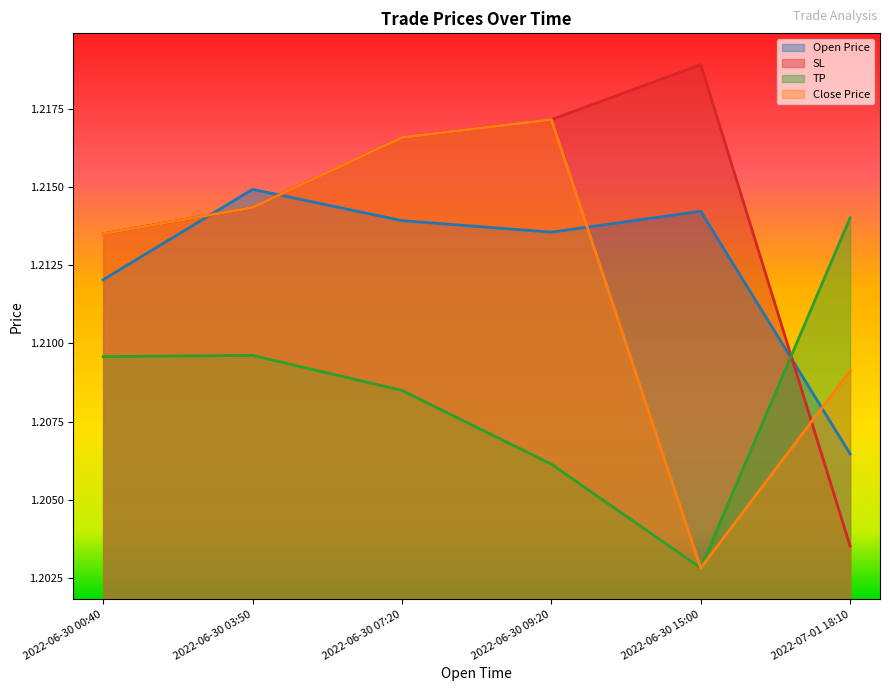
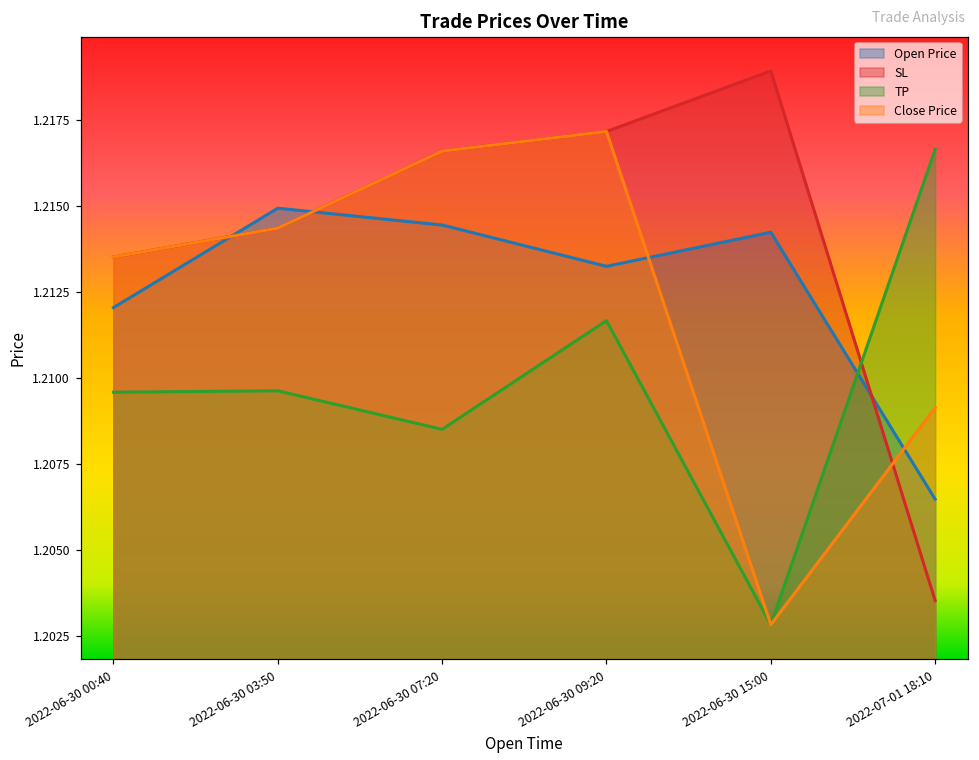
  {
    "Open Price": {
      "2022-06-30 00:40": 1.2120,
      "2022-06-30 03:50": 1.2149,
-     "2022-06-30 07:20": 1.2139,
-     "2022-06-30 09:20": 1.2136,
+     "2022-06-30 07:20": 1.2144,
+     "2022-06-30 09:20": 1.2132,
      "2022-06-30 15:00": 1.2142,
      "2022-07-01 18:10": 1.2065
    },
    "TP": {
      "2022-06-30 00:40": 1.2096,
      "2022-06-30 03:50": 1.2096,
      "2022-06-30 07:20": 1.2085,
-     "2022-06-30 09:20": 1.2061,
-     "2022-07-01 18:10": 1.2140
+     "2022-06-30 09:20": 1.2117,
+     "2022-07-01 18:10": 1.2166
    }
  }
